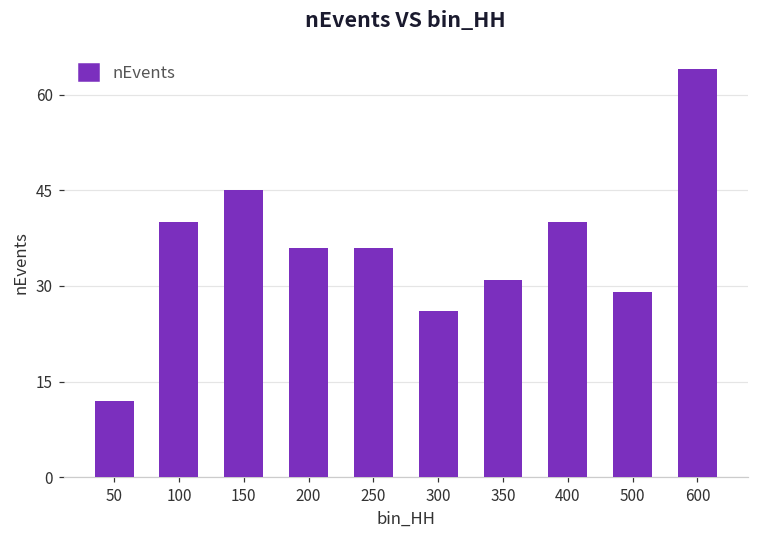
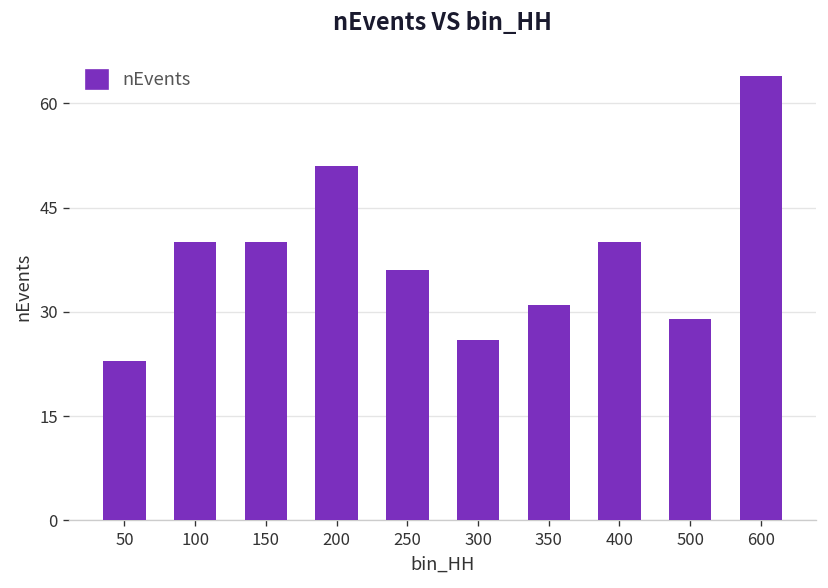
  {
-   "50": 12,
+   "50": 23,
    "100": 40,
-   "150": 45,
-   "200": 36,
+   "150": 40,
+   "200": 51,
    "250": 36,
    "300": 26,
    "350": 31,
    "400": 40,
    "500": 29,
    "600": 64
  }
